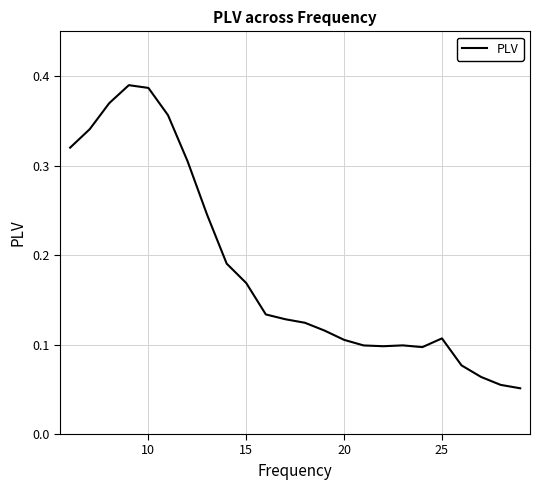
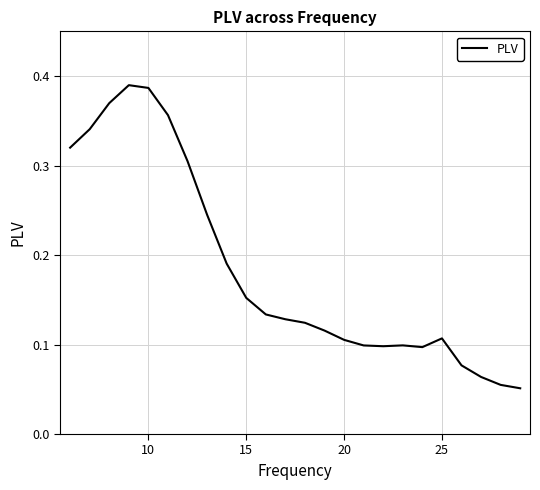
  {
    "10": 0.39,
-   "15": 0.17,
+   "15": 0.15,
    "20": 0.11,
    "25": 0.11
  }
